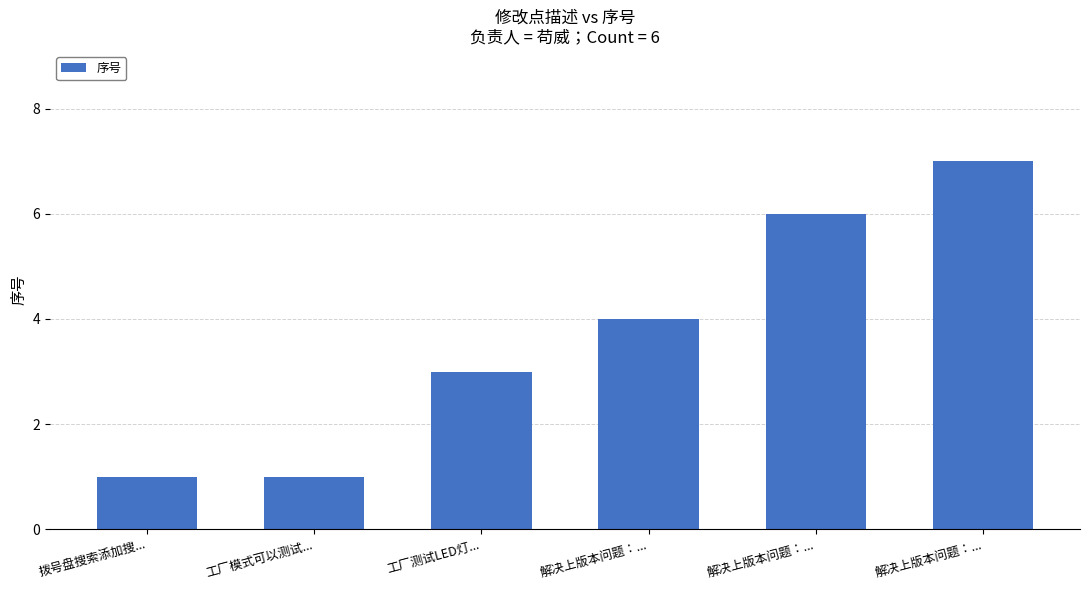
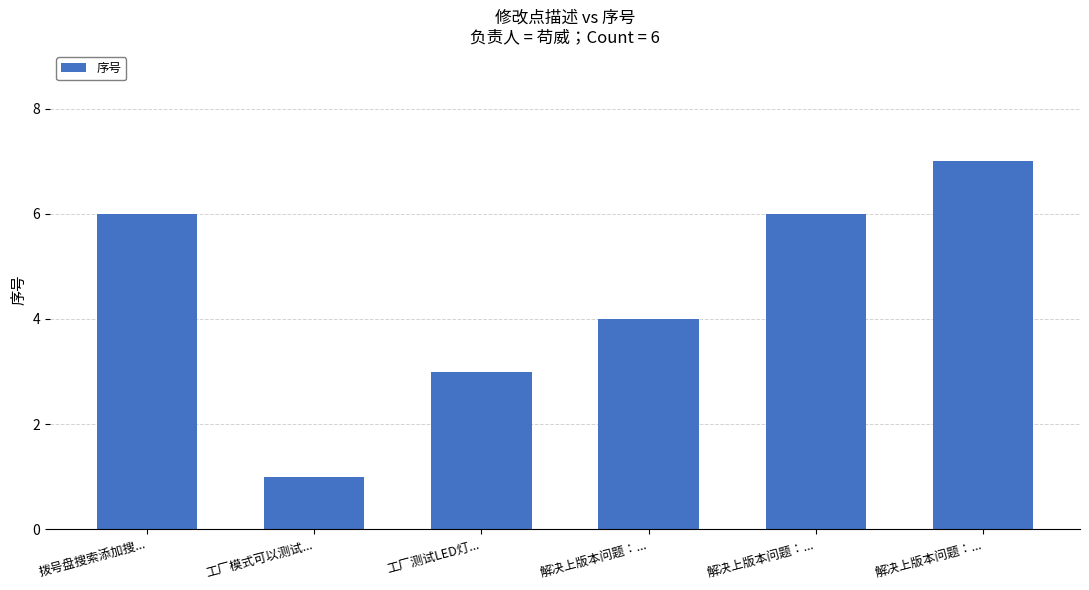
  {
-   "拨号盘搜索添加搜...": 1,
+   "拨号盘搜索添加搜...": 6,
    "工厂模式可以测试...": 1,
    "工厂测试LED灯...": 3
  }
